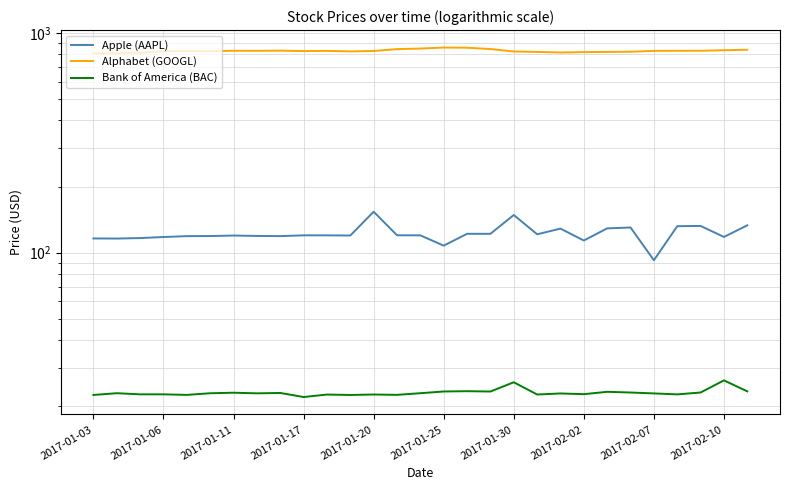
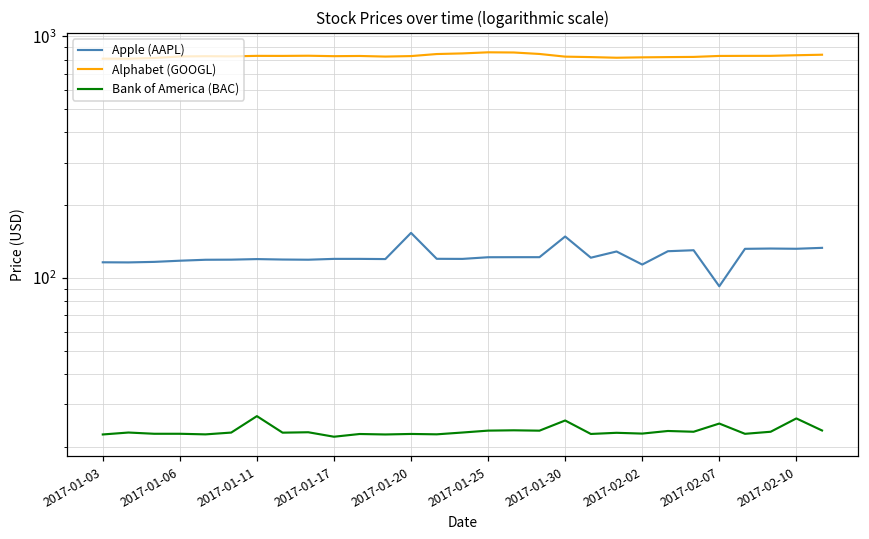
  {
    "Apple (AAPL)": {
      "2017-01-03": 120,
      "2017-01-06": 120,
      "2017-01-11": 120,
      "2017-01-17": 120,
      "2017-01-20": 150,
-     "2017-01-25": 110,
+     "2017-01-25": 120,
      "2017-01-30": 150,
      "2017-02-02": 110,
      "2017-02-07": 92,
-     "2017-02-10": 120
+     "2017-02-10": 130
    },
    "Alphabet (GOOGL)": {
      "2017-01-11": 830,
      "2017-01-17": 830,
      "2017-01-20": 830,
      "2017-01-25": 860,
      "2017-01-30": 820,
      "2017-02-02": 820,
      "2017-02-07": 830,
      "2017-02-10": 830
    },
    "Bank of America (BAC)": {
      "2017-01-03": 23,
      "2017-01-06": 23,
-     "2017-01-11": 23,
+     "2017-01-11": 27,
      "2017-01-17": 22,
      "2017-01-20": 23,
      "2017-01-25": 23,
      "2017-01-30": 26,
      "2017-02-02": 23,
-     "2017-02-07": 23,
+     "2017-02-07": 25,
      "2017-02-10": 26
    }
  }
